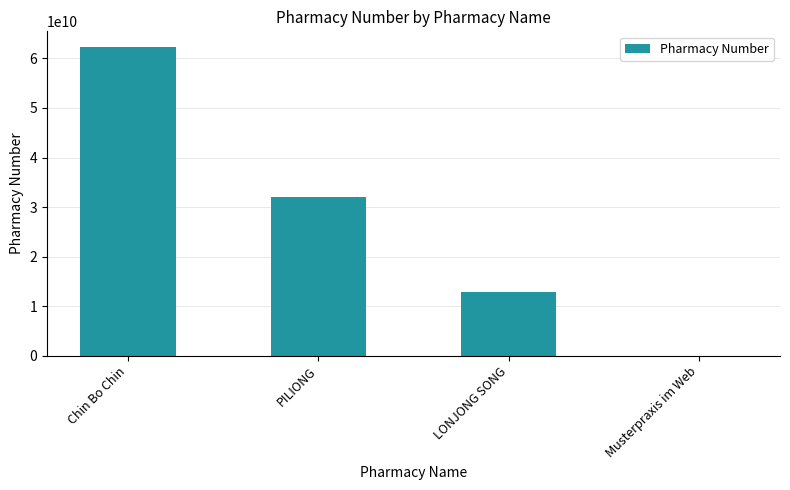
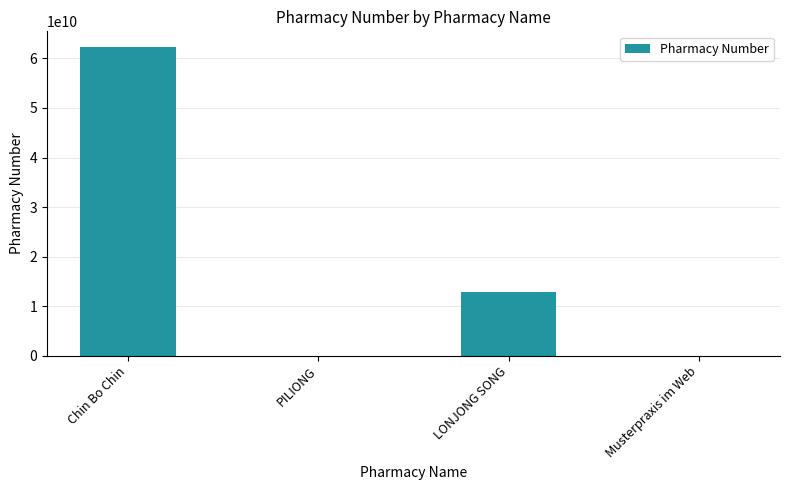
  {
    "Chin Bo Chin": 62000000000,
-   "PILIONG": 32000000000,
+   "PILIONG": 0,
    "LONJONG SONG": 13000000000,
    "Musterpraxis im Web": 0
  }
